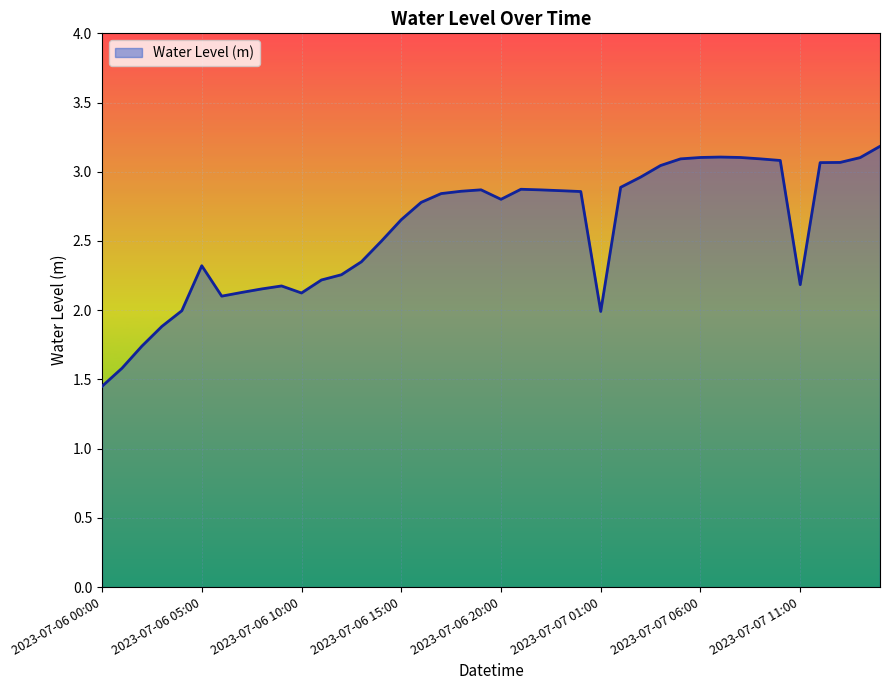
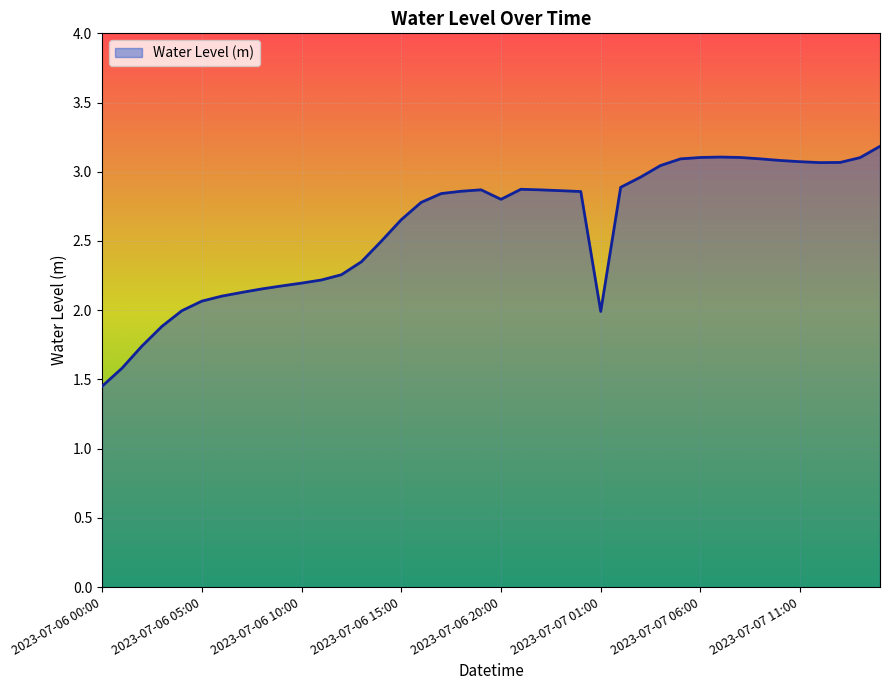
  {
    "2023-07-06 00:00": 1.45,
-   "2023-07-06 05:00": 2.32,
-   "2023-07-06 10:00": 2.12,
+   "2023-07-06 05:00": 2.07,
+   "2023-07-06 10:00": 2.20,
    "2023-07-06 15:00": 2.65,
    "2023-07-06 20:00": 2.80,
    "2023-07-07 01:00": 1.99,
    "2023-07-07 06:00": 3.10,
-   "2023-07-07 11:00": 2.18
+   "2023-07-07 11:00": 3.07
  }
